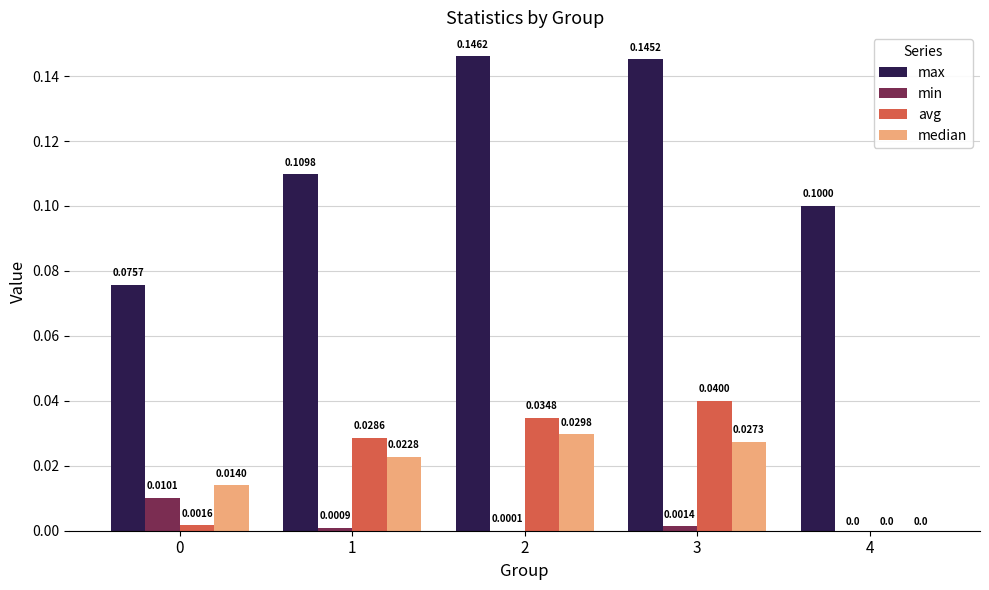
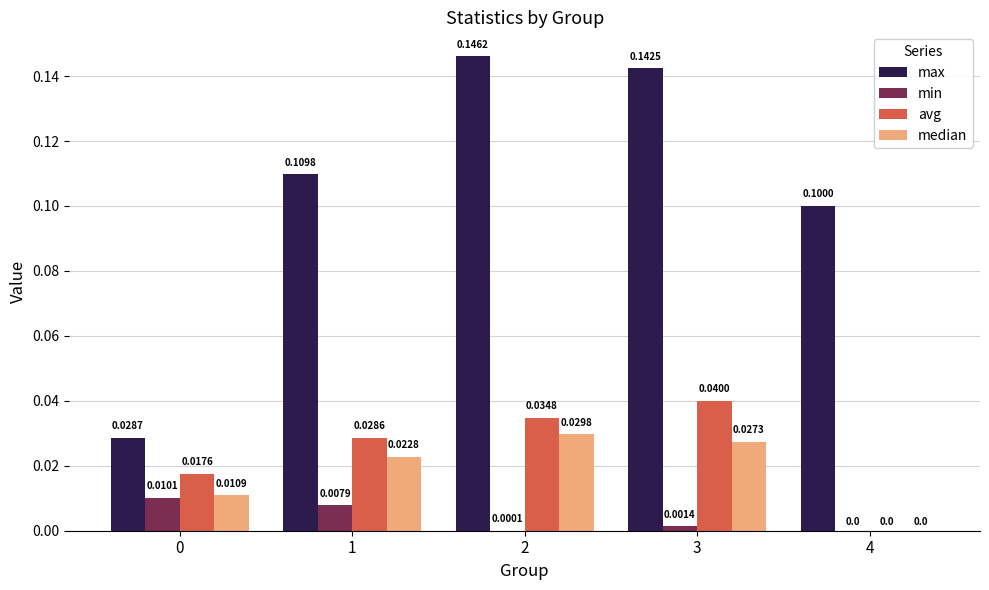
  {
    "max": {
-     "0": 0.0757,
+     "0": 0.0287,
      "1": 0.1098,
      "2": 0.1462,
-     "3": 0.1452,
+     "3": 0.1425,
      "4": 0.1000
    },
    "min": {
      "0": 0.0101,
-     "1": 0.0009,
+     "1": 0.0079,
      "2": 0.0001,
      "3": 0.0014,
      "4": 0.0
    },
    "avg": {
-     "0": 0.0016,
+     "0": 0.0176,
      "1": 0.0286,
      "2": 0.0348,
      "3": 0.0400,
      "4": 0.0
    },
    "median": {
-     "0": 0.0140,
+     "0": 0.0109,
      "1": 0.0228,
      "2": 0.0298,
      "3": 0.0273,
      "4": 0.0
    }
  }
